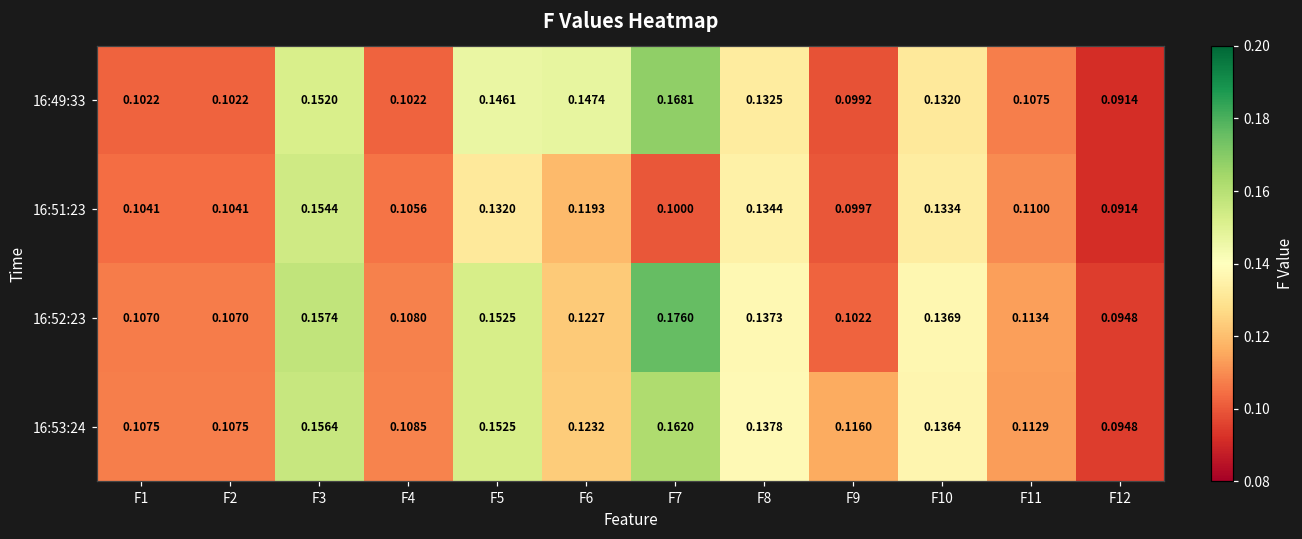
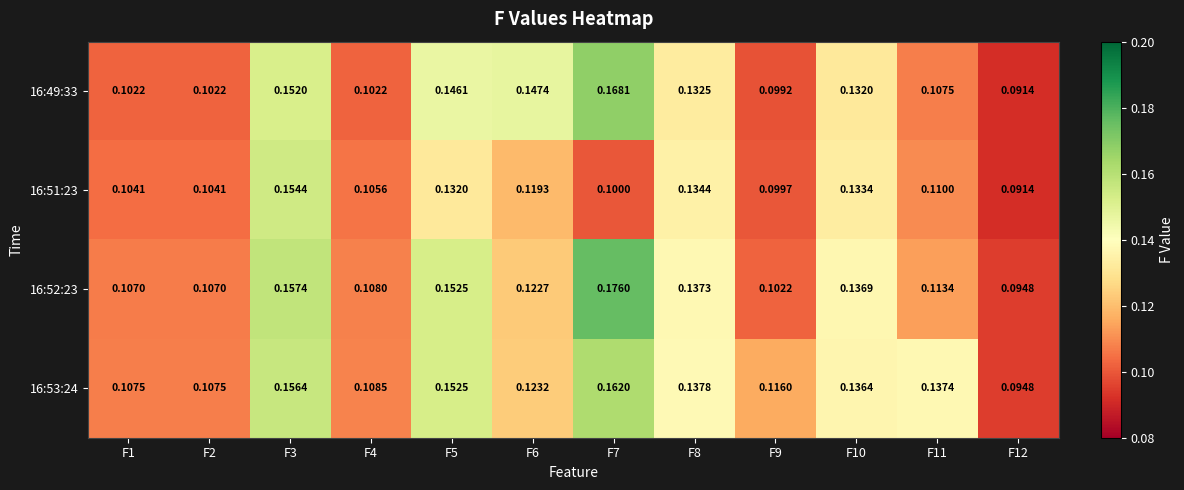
  {
    "16:49:33": {
      "F1": 0.1022,
      "F2": 0.1022,
      "F3": 0.1520,
      "F4": 0.1022,
      "F5": 0.1461,
      "F6": 0.1474,
      "F7": 0.1681,
      "F8": 0.1325,
      "F9": 0.0992,
      "F10": 0.1320,
      "F11": 0.1075,
      "F12": 0.0914
    },
    "16:51:23": {
      "F1": 0.1041,
      "F2": 0.1041,
      "F3": 0.1544,
      "F4": 0.1056,
      "F5": 0.1320,
      "F6": 0.1193,
      "F7": 0.1000,
      "F8": 0.1344,
      "F9": 0.0997,
      "F10": 0.1334,
      "F11": 0.1100,
      "F12": 0.0914
    },
    "16:52:23": {
      "F1": 0.1070,
      "F2": 0.1070,
      "F3": 0.1574,
      "F4": 0.1080,
      "F5": 0.1525,
      "F6": 0.1227,
      "F7": 0.1760,
      "F8": 0.1373,
      "F9": 0.1022,
      "F10": 0.1369,
      "F11": 0.1134,
      "F12": 0.0948
    },
    "16:53:24": {
      "F1": 0.1075,
      "F2": 0.1075,
      "F3": 0.1564,
      "F4": 0.1085,
      "F5": 0.1525,
      "F6": 0.1232,
      "F7": 0.1620,
      "F8": 0.1378,
      "F9": 0.1160,
      "F10": 0.1364,
-     "F11": 0.1129,
+     "F11": 0.1374,
      "F12": 0.0948
    }
  }
